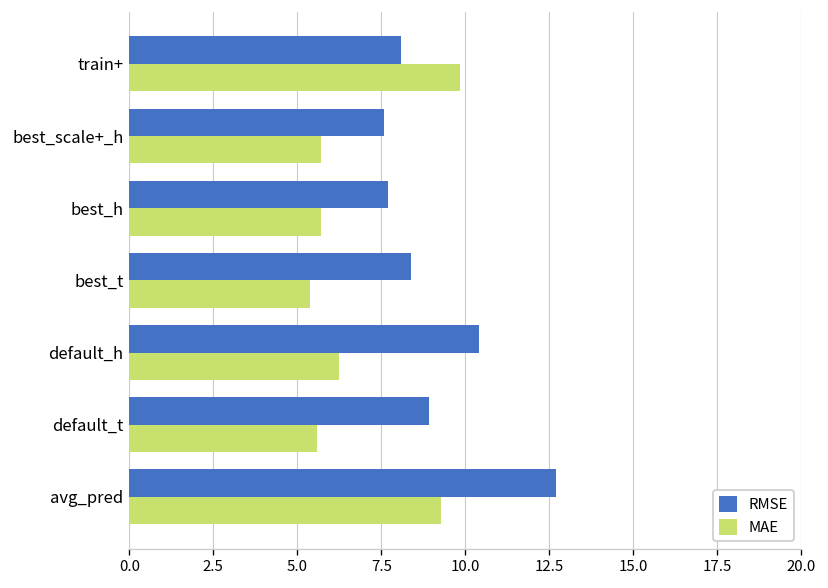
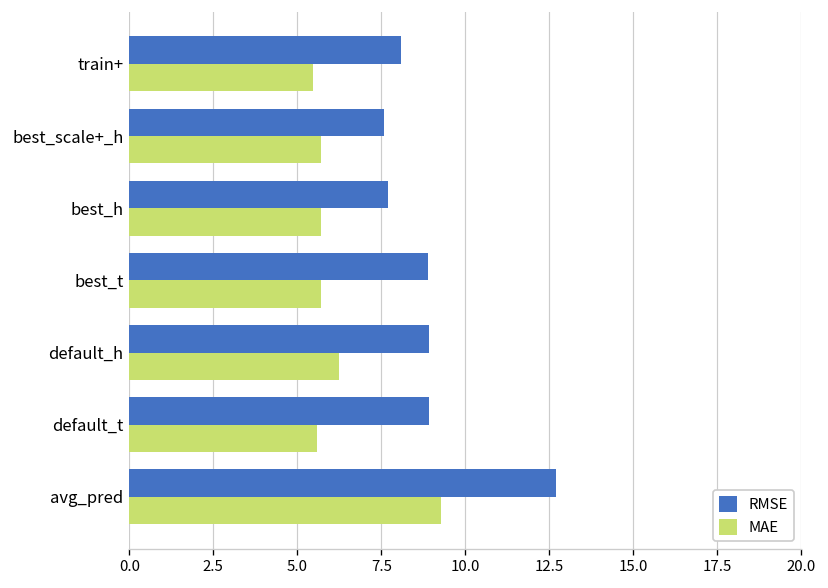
  {
    "RMSE": {
      "train+": 8.1,
      "best_scale+_h": 7.6,
      "best_h": 7.7,
-     "best_t": 8.4,
-     "default_h": 10.4,
+     "best_t": 8.9,
+     "default_h": 8.9,
      "default_t": 8.9,
      "avg_pred": 12.7
    },
    "MAE": {
-     "train+": 9.8,
+     "train+": 5.5,
      "best_scale+_h": 5.7,
      "best_h": 5.7,
-     "best_t": 5.4,
+     "best_t": 5.7,
      "default_h": 6.2,
      "default_t": 5.6,
      "avg_pred": 9.3
    }
  }
